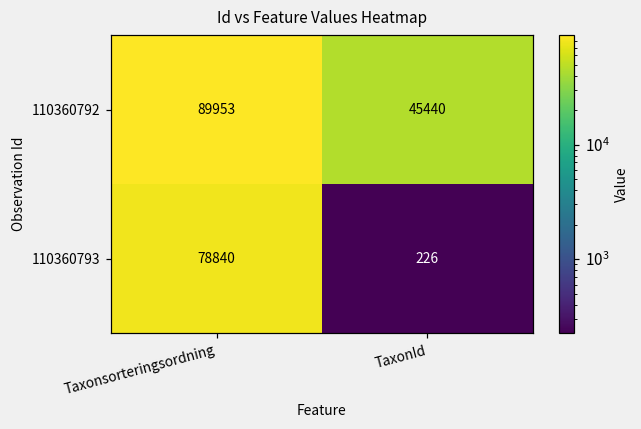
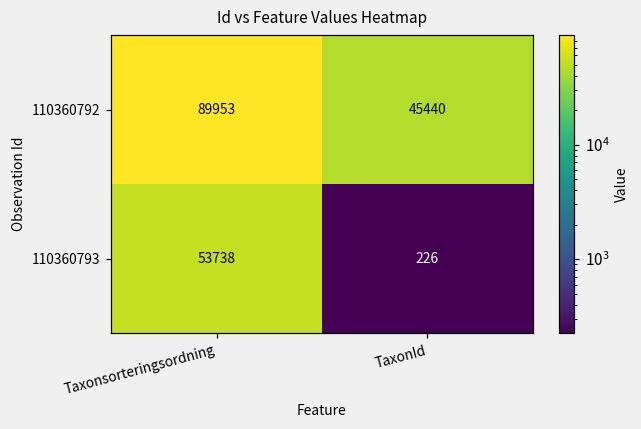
  {
    "110360792": {
      "Taxonsorteringsordning": 89953,
      "TaxonId": 45440
    },
    "110360793": {
-     "Taxonsorteringsordning": 78840,
+     "Taxonsorteringsordning": 53738,
      "TaxonId": 226
    }
  }
